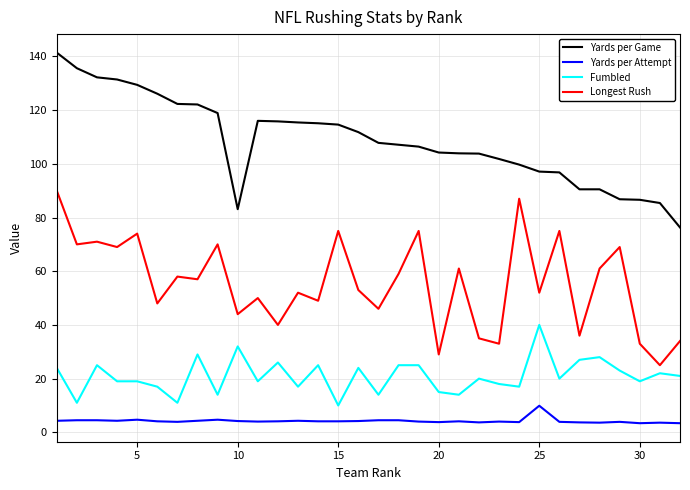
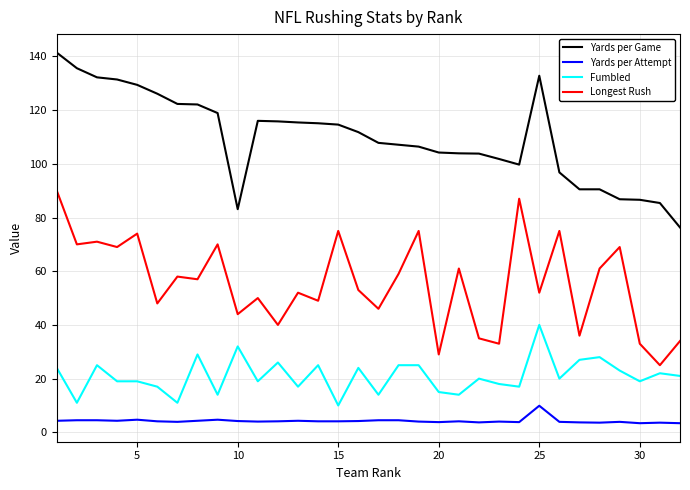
  {
    "Yards per Game": {
      "5": 129,
      "10": 83,
      "15": 115,
      "20": 104,
-     "25": 97,
+     "25": 133,
      "30": 87
    },
    "Yards per Attempt": {
      "5": 5,
      "10": 4,
      "15": 4,
      "20": 4,
      "25": 10,
      "30": 3
    },
    "Fumbled": {
      "5": 19,
      "10": 32,
      "15": 10,
      "20": 15,
      "25": 40,
      "30": 19
    },
    "Longest Rush": {
      "5": 74,
      "10": 44,
      "15": 75,
      "20": 29,
      "25": 52,
      "30": 33
    }
  }
